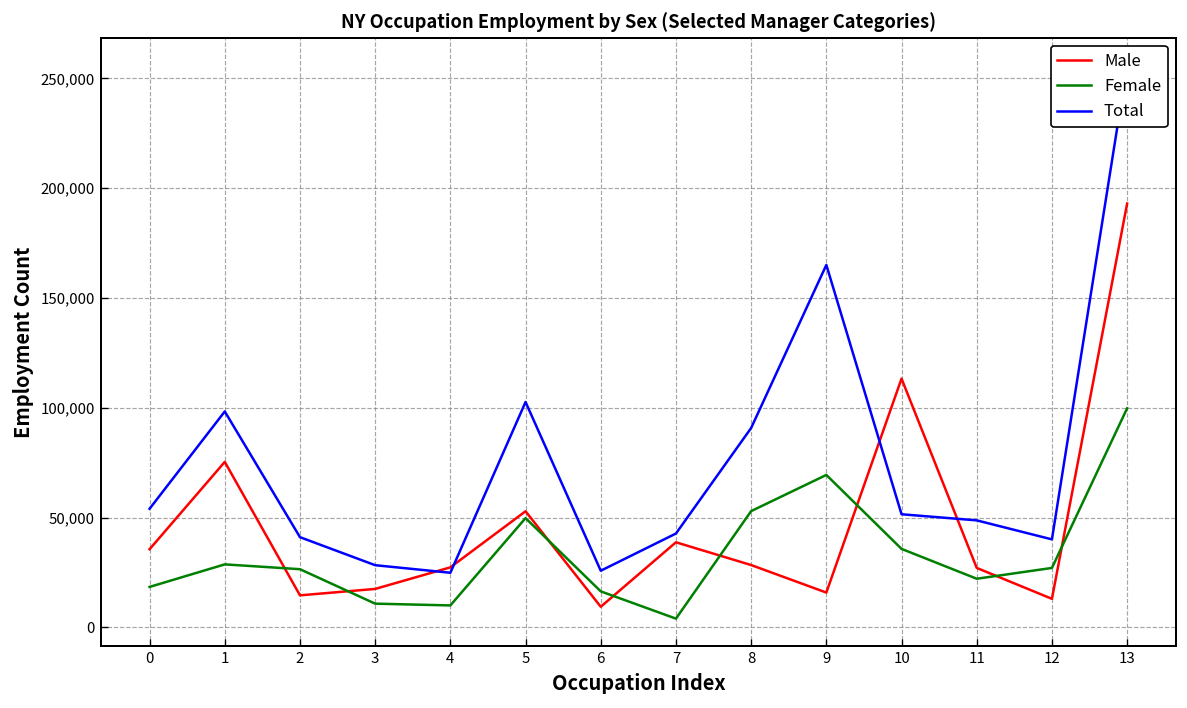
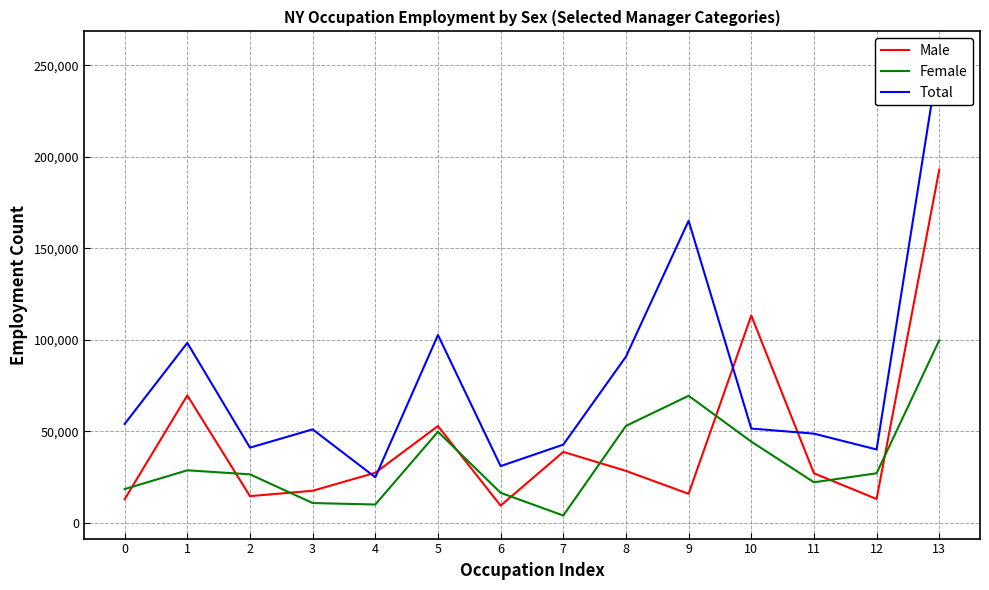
  {
    "Male": {
-     "0": "36,000",
-     "1": "75,000",
+     "0": "13,000",
+     "1": "70,000",
      "2": "15,000",
      "3": "18,000",
      "4": "27,000",
      "5": "53,000",
      "6": "9,000",
      "7": "39,000",
      "8": "28,000",
      "9": "16,000",
      "10": "113,000",
      "11": "27,000",
      "12": "13,000",
      "13": "193,000"
    },
    "Female": {
      "0": "18,000",
      "1": "29,000",
      "2": "26,000",
      "3": "11,000",
      "4": "10,000",
      "5": "50,000",
      "6": "16,000",
      "7": "4,000",
      "8": "53,000",
      "9": "69,000",
-     "10": "36,000",
+     "10": "44,000",
      "11": "22,000",
      "12": "27,000",
      "13": "100,000"
    },
    "Total": {
      "0": "54,000",
      "1": "98,000",
      "2": "41,000",
-     "3": "28,000",
+     "3": "51,000",
      "4": "25,000",
      "5": "103,000",
-     "6": "26,000",
+     "6": "31,000",
      "7": "43,000",
      "8": "91,000",
      "9": "165,000",
      "10": "52,000",
      "11": "49,000",
      "12": "40,000"
    }
  }
